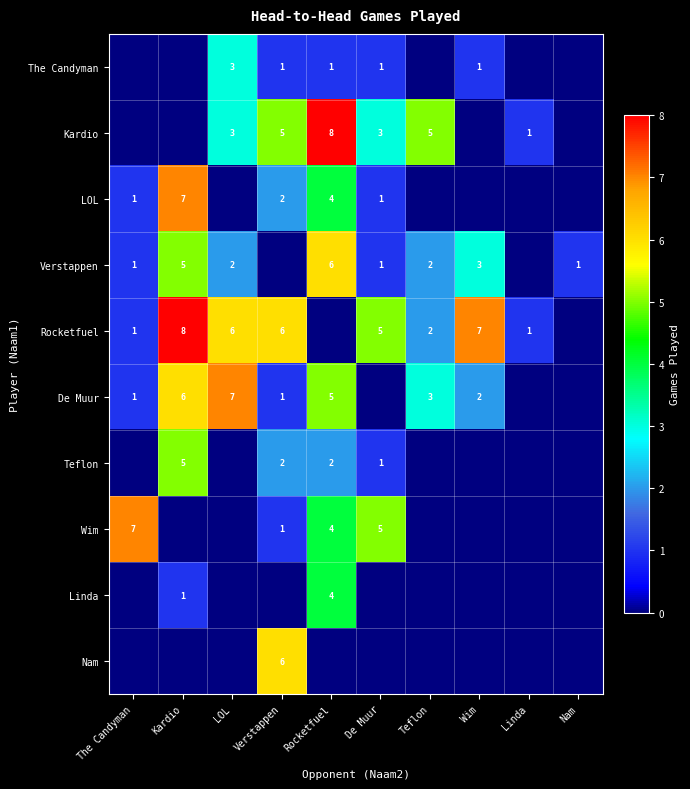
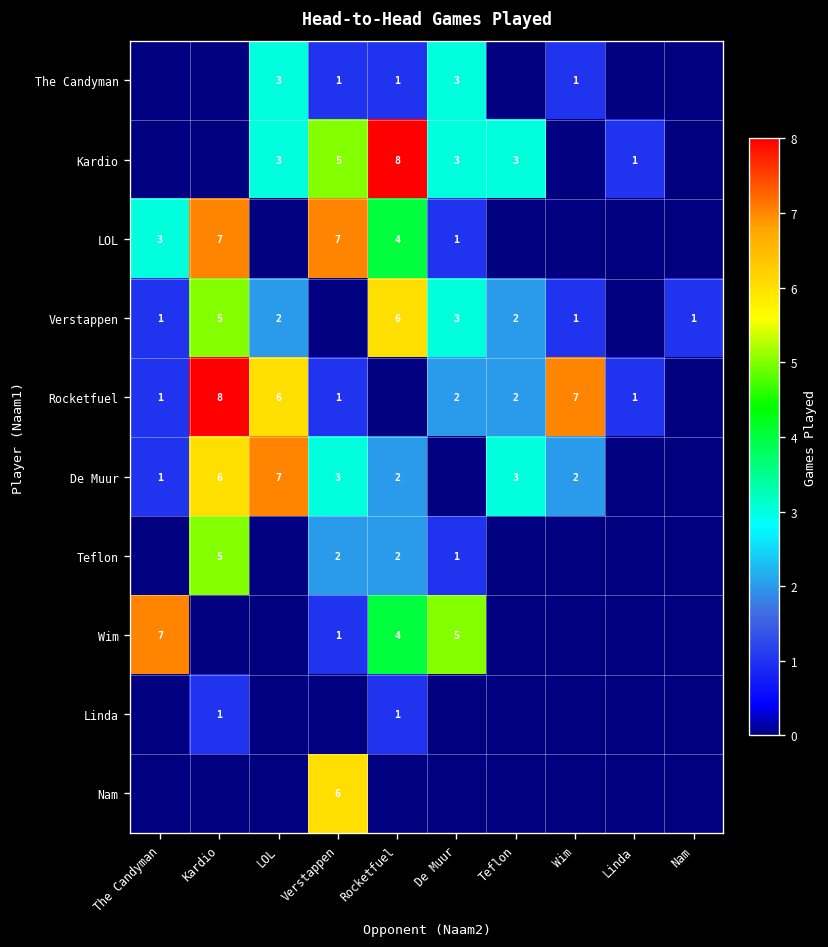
  {
    "The Candyman": {
      "LOL": 3,
      "Verstappen": 1,
      "Rocketfuel": 1,
-     "De Muur": 1,
+     "De Muur": 3,
      "Wim": 1
    },
    "Kardio": {
      "LOL": 3,
      "Verstappen": 5,
      "Rocketfuel": 8,
      "De Muur": 3,
-     "Teflon": 5,
+     "Teflon": 3,
      "Linda": 1
    },
    "LOL": {
-     "The Candyman": 1,
+     "The Candyman": 3,
      "Kardio": 7,
-     "Verstappen": 2,
+     "Verstappen": 7,
      "Rocketfuel": 4,
      "De Muur": 1
    },
    "Verstappen": {
      "The Candyman": 1,
      "Kardio": 5,
      "LOL": 2,
      "Rocketfuel": 6,
-     "De Muur": 1,
+     "De Muur": 3,
      "Teflon": 2,
-     "Wim": 3,
+     "Wim": 1,
      "Nam": 1
    },
    "Rocketfuel": {
      "The Candyman": 1,
      "Kardio": 8,
      "LOL": 6,
-     "Verstappen": 6,
-     "De Muur": 5,
+     "Verstappen": 1,
+     "De Muur": 2,
      "Teflon": 2,
      "Wim": 7,
      "Linda": 1
    },
    "De Muur": {
      "The Candyman": 1,
      "Kardio": 6,
      "LOL": 7,
-     "Verstappen": 1,
-     "Rocketfuel": 5,
+     "Verstappen": 3,
+     "Rocketfuel": 2,
      "Teflon": 3,
      "Wim": 2
    },
    "Teflon": {
      "Kardio": 5,
      "Verstappen": 2,
      "Rocketfuel": 2,
      "De Muur": 1
    },
    "Wim": {
      "The Candyman": 7,
      "Verstappen": 1,
      "Rocketfuel": 4,
      "De Muur": 5
    },
    "Linda": {
      "Kardio": 1,
-     "Rocketfuel": 4
+     "Rocketfuel": 1
    },
    "Nam": {
      "Verstappen": 6
    }
  }
